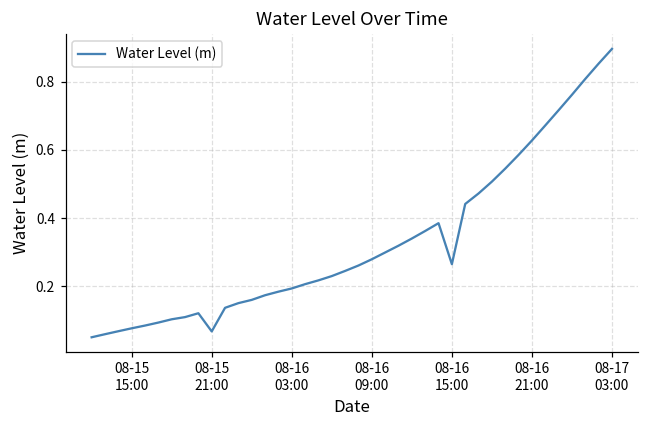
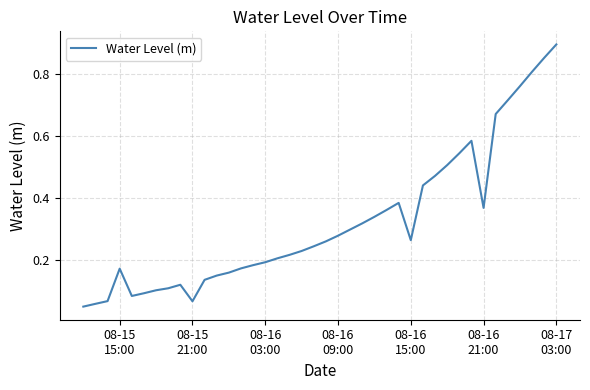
  {
-   "08-15 15:00": 0.08,
+   "08-15 15:00": 0.17,
    "08-15 21:00": 0.07,
    "08-16 03:00": 0.19,
    "08-16 09:00": 0.28,
    "08-16 15:00": 0.26,
-   "08-16 21:00": 0.63,
+   "08-16 21:00": 0.37,
    "08-17 03:00": 0.90
  }
